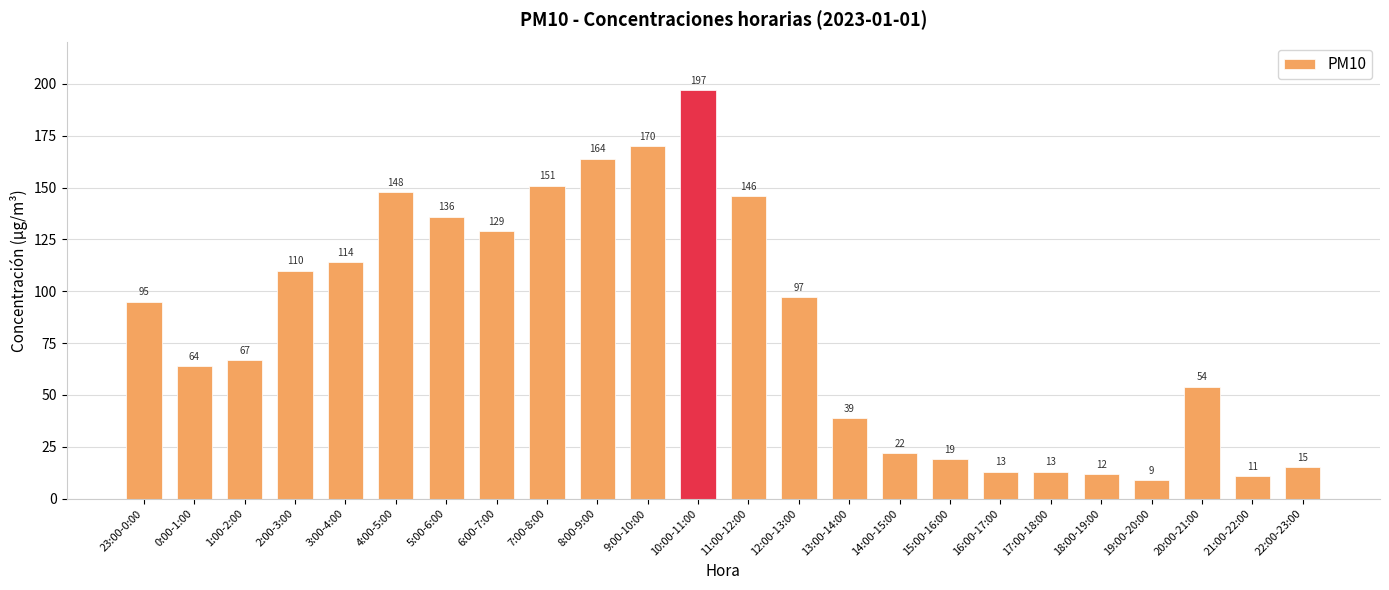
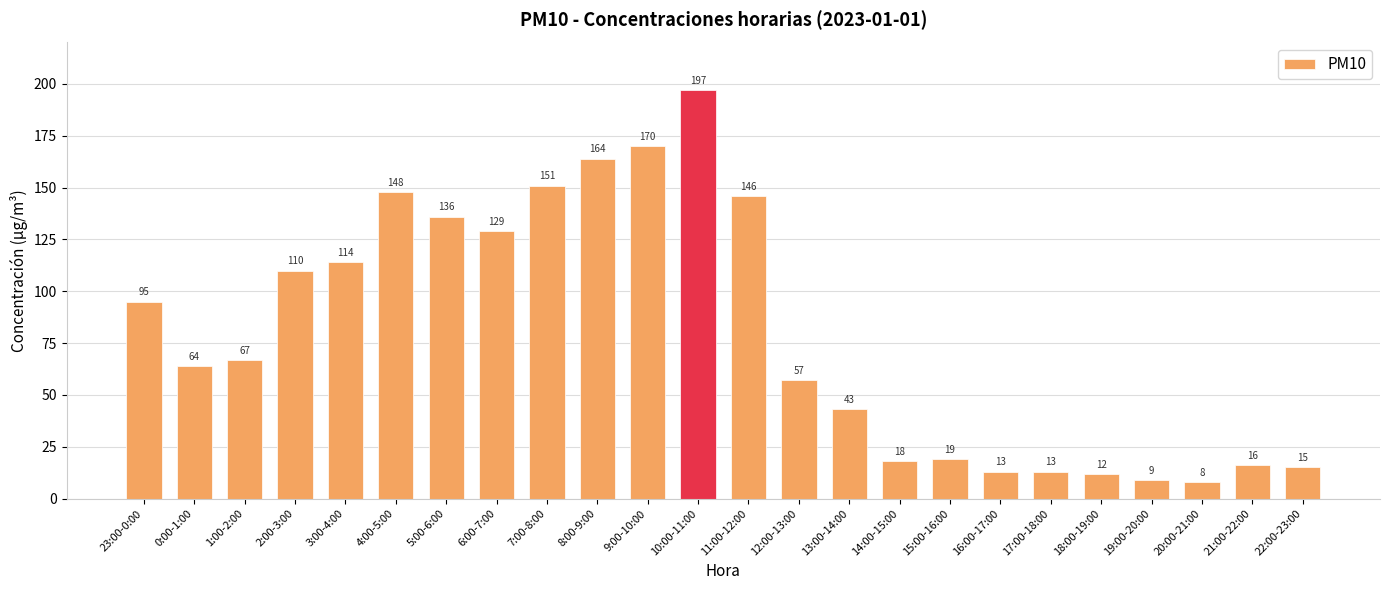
  {
    "23:00-0:00": 95,
    "0:00-1:00": 64,
    "1:00-2:00": 67,
    "2:00-3:00": 110,
    "3:00-4:00": 114,
    "4:00-5:00": 148,
    "5:00-6:00": 136,
    "6:00-7:00": 129,
    "7:00-8:00": 151,
    "8:00-9:00": 164,
    "9:00-10:00": 170,
    "10:00-11:00": 197,
    "11:00-12:00": 146,
-   "12:00-13:00": 97,
-   "13:00-14:00": 39,
-   "14:00-15:00": 22,
+   "12:00-13:00": 57,
+   "13:00-14:00": 43,
+   "14:00-15:00": 18,
    "15:00-16:00": 19,
    "16:00-17:00": 13,
    "17:00-18:00": 13,
    "18:00-19:00": 12,
    "19:00-20:00": 9,
-   "20:00-21:00": 54,
-   "21:00-22:00": 11,
+   "20:00-21:00": 8,
+   "21:00-22:00": 16,
    "22:00-23:00": 15
  }
